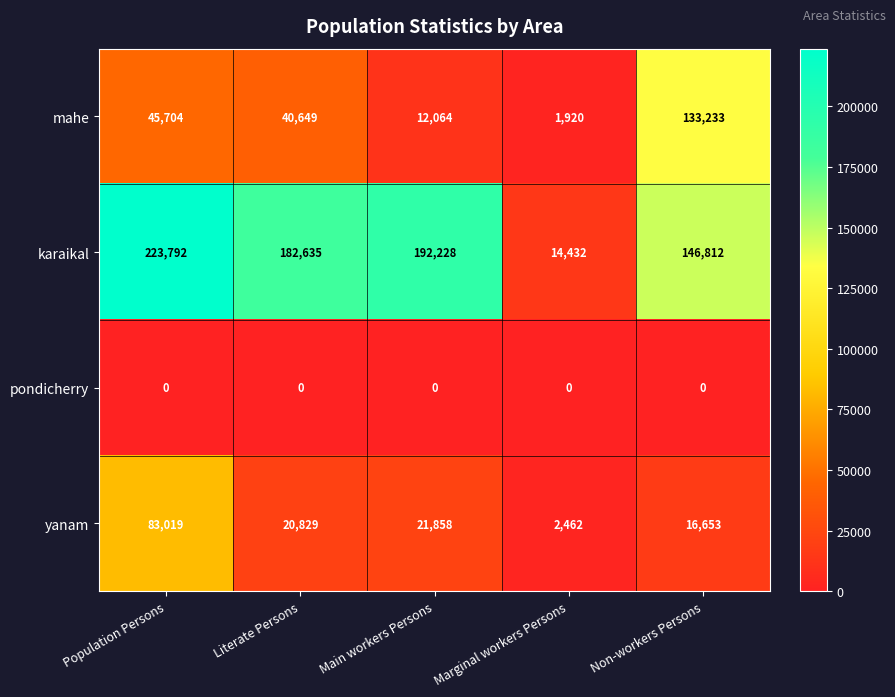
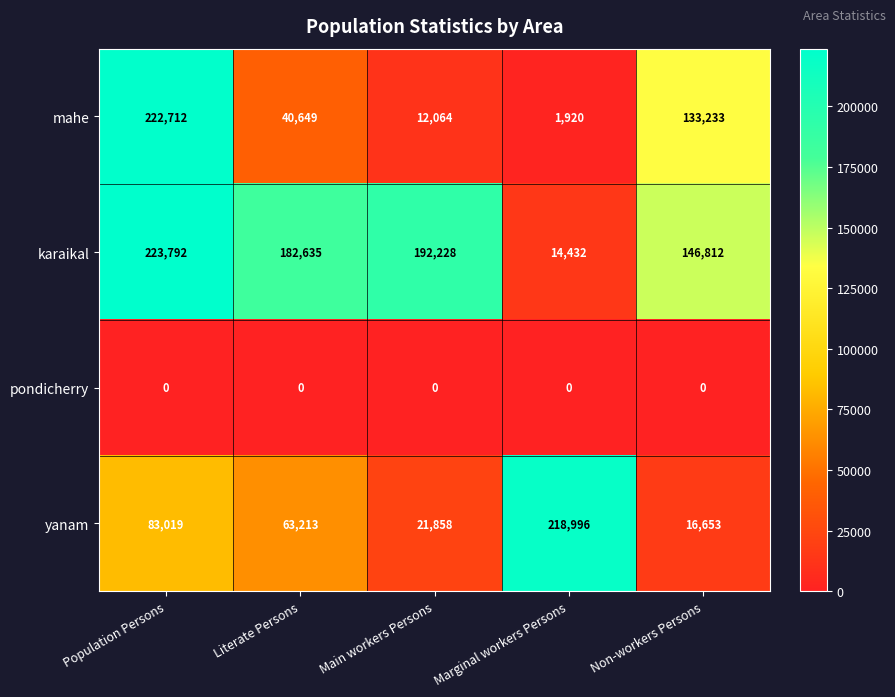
  {
    "mahe": {
-     "Population Persons": "45,704",
+     "Population Persons": "222,712",
      "Literate Persons": "40,649",
      "Main workers Persons": "12,064",
      "Marginal workers Persons": "1,920",
      "Non-workers Persons": "133,233"
    },
    "karaikal": {
      "Population Persons": "223,792",
      "Literate Persons": "182,635",
      "Main workers Persons": "192,228",
      "Marginal workers Persons": "14,432",
      "Non-workers Persons": "146,812"
    },
    "pondicherry": {
      "Population Persons": "0",
      "Literate Persons": "0",
      "Main workers Persons": "0",
      "Marginal workers Persons": "0",
      "Non-workers Persons": "0"
    },
    "yanam": {
      "Population Persons": "83,019",
-     "Literate Persons": "20,829",
+     "Literate Persons": "63,213",
      "Main workers Persons": "21,858",
-     "Marginal workers Persons": "2,462",
+     "Marginal workers Persons": "218,996",
      "Non-workers Persons": "16,653"
    }
  }
